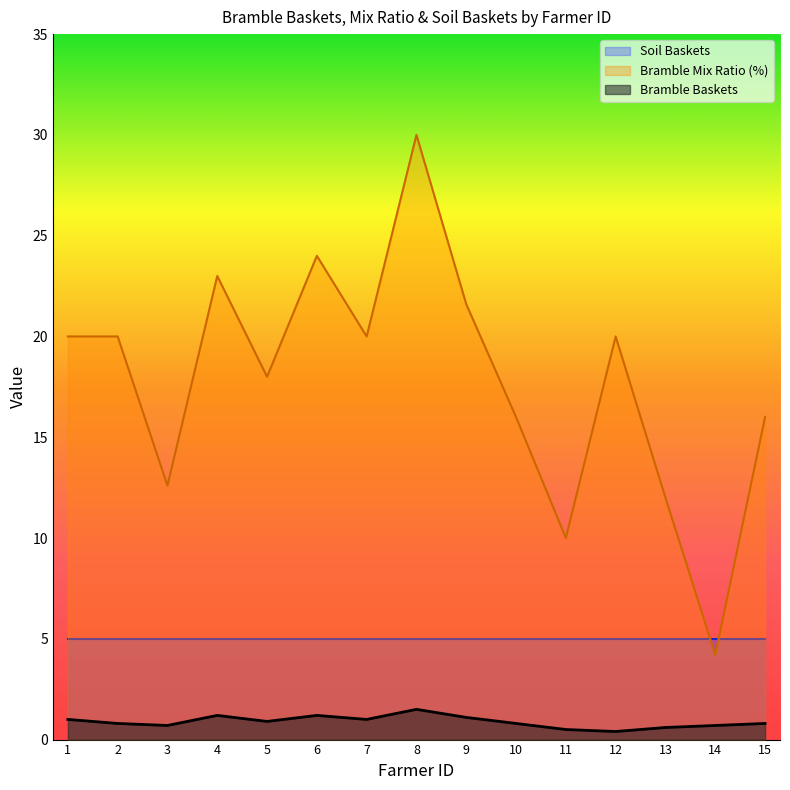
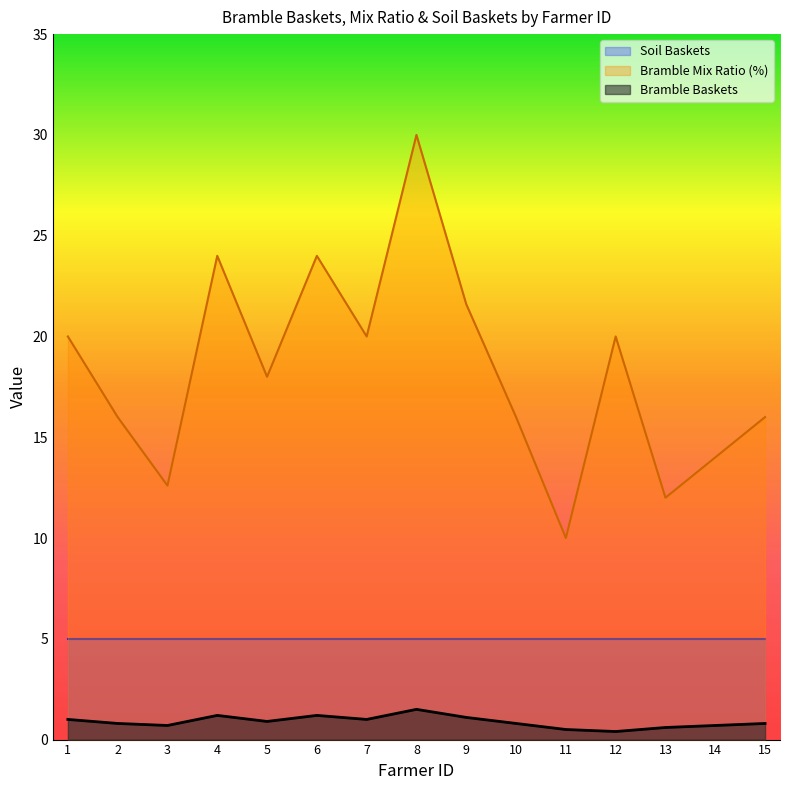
  {
    "Soil Baskets": {
      "1": 5.0,
      "2": 5.0,
      "3": 5.0,
      "4": 5.0,
      "5": 5.0,
      "6": 5.0,
      "7": 5.0,
      "8": 5.0,
      "9": 5.0,
      "10": 5.0,
      "11": 5.0,
      "12": 5.0,
      "13": 5.0,
      "14": 5.0,
      "15": 5.0
    },
    "Bramble Mix Ratio (%)": {
      "1": 20.0,
-     "2": 20,
+     "2": 16,
      "3": 12.6,
-     "4": 23,
+     "4": 24,
      "5": 18.0,
      "6": 24.0,
      "7": 20.0,
      "8": 30.0,
      "9": 21.6,
      "10": 16.0,
      "11": 10.0,
      "12": 20.0,
      "13": 12.0,
-     "14": 4.2,
+     "14": 14.0,
      "15": 16.0
    },
    "Bramble Baskets": {
      "1": 1.0,
      "2": 0.8,
      "3": 0.7,
      "4": 1.2,
      "5": 0.9,
      "6": 1.2,
      "7": 1.0,
      "8": 1.5,
      "9": 1.1,
      "10": 0.8,
      "11": 0.5,
      "12": 0.4,
      "13": 0.6,
      "14": 0.7,
      "15": 0.8
    }
  }
